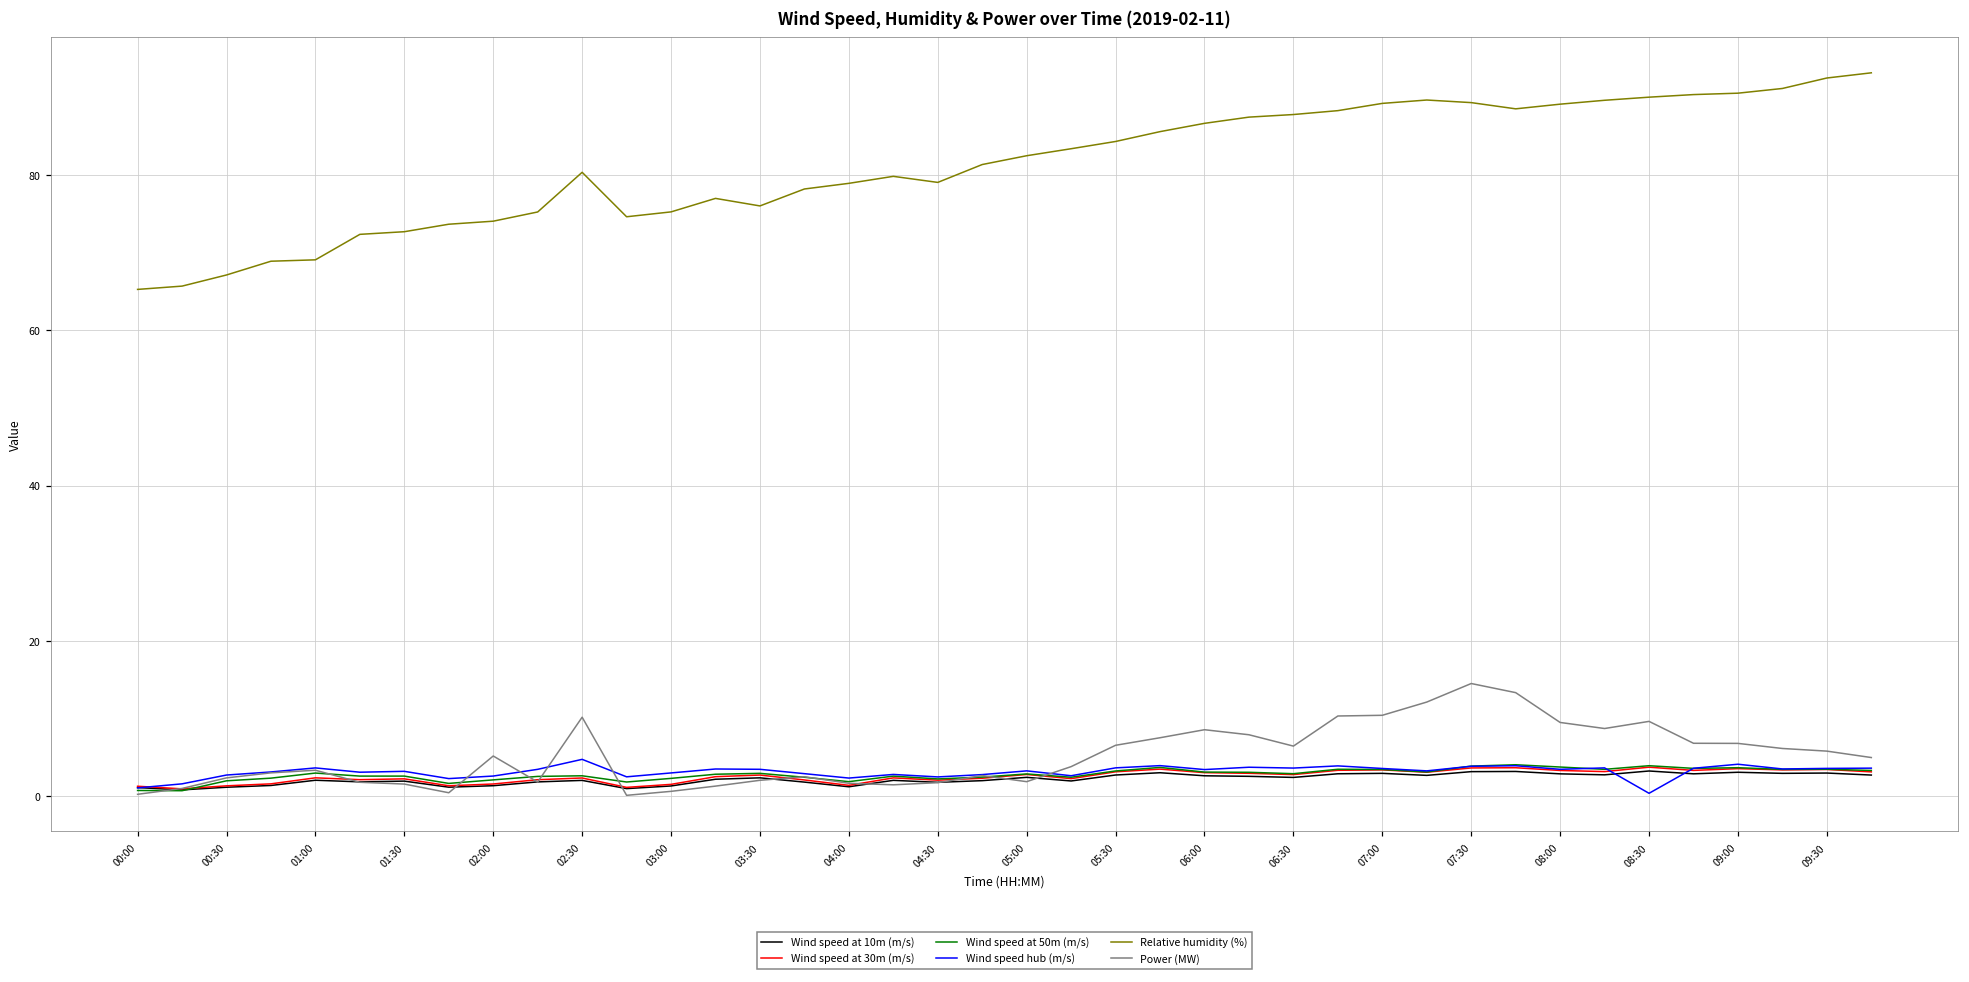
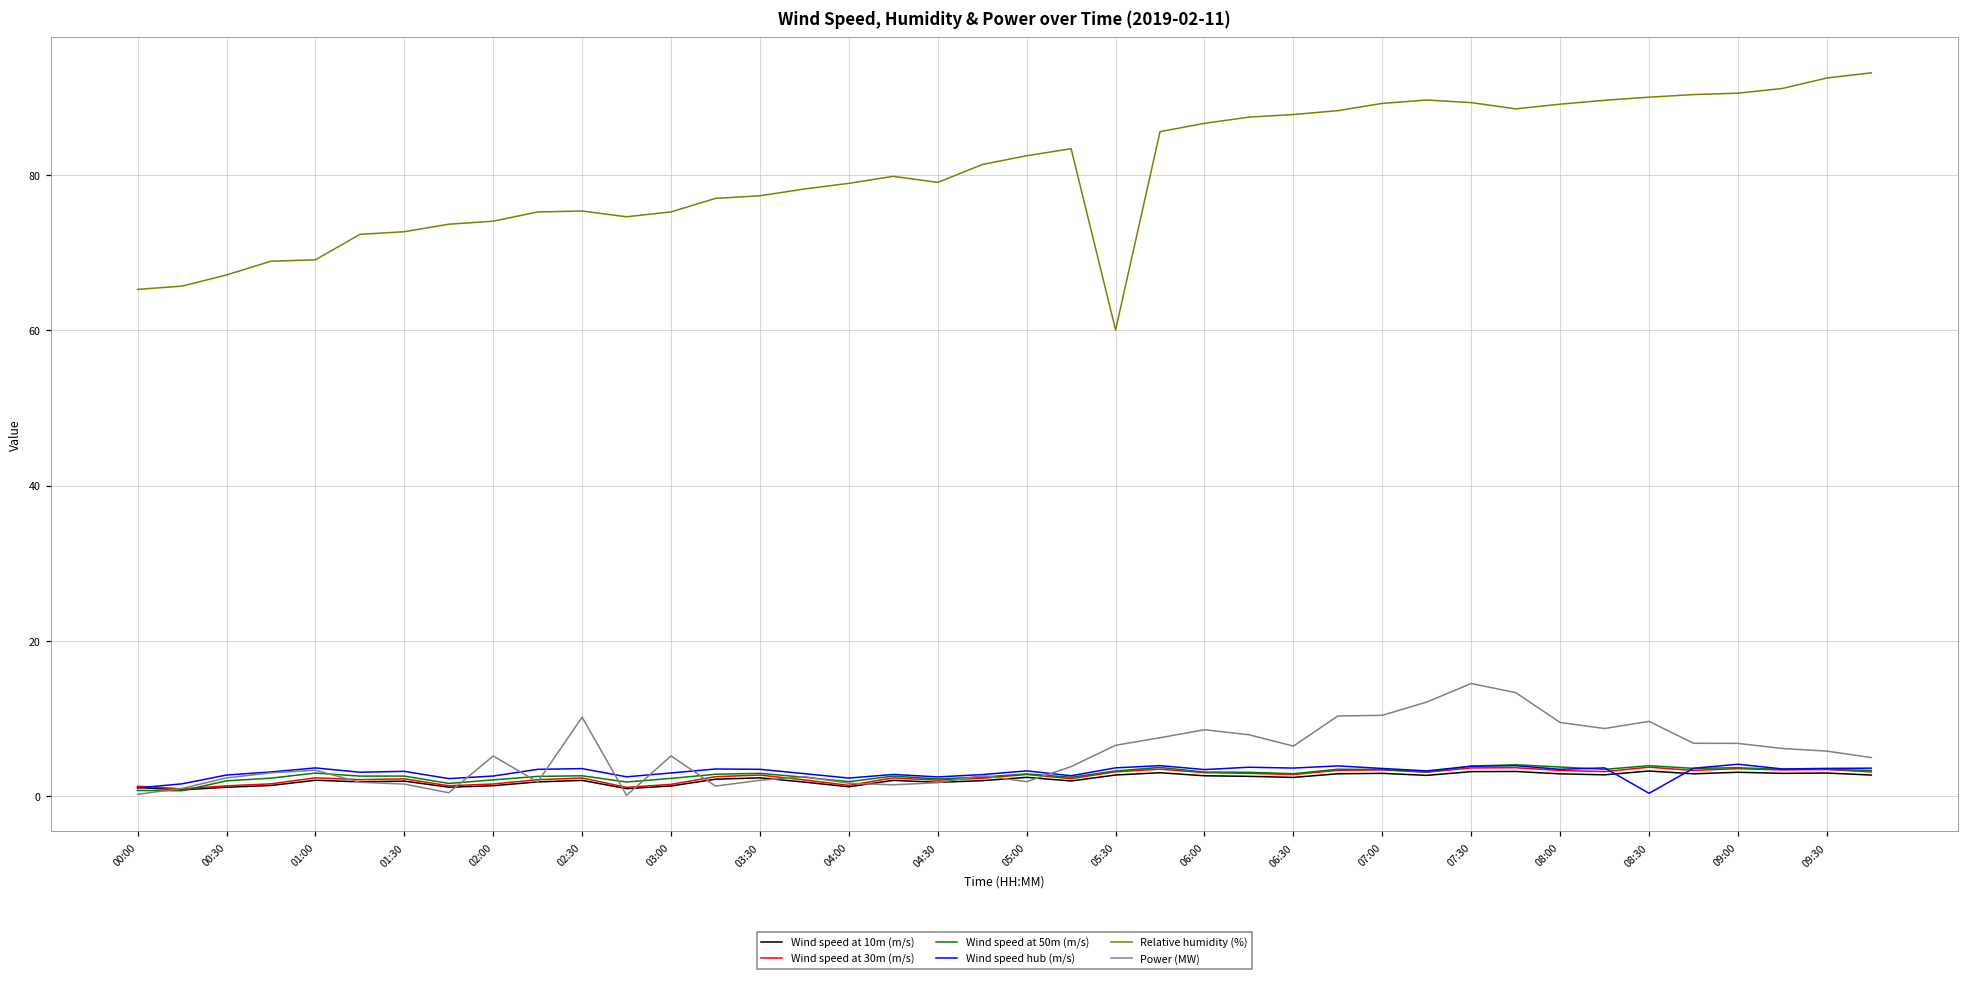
  {
    "Wind speed at 10m (m/s)": {
      "05:00": 2,
      "05:30": 3,
      "06:00": 3,
      "06:30": 2,
      "07:00": 3,
      "07:30": 3,
      "08:00": 3,
      "08:30": 3,
      "09:00": 3,
      "09:30": 3
    },
    "Wind speed at 50m (m/s)": {
      "00:30": 2,
      "01:00": 3,
      "02:00": 2,
      "03:00": 2
    },
    "Wind speed hub (m/s)": {
      "00:30": 3,
      "01:30": 3,
      "02:00": 3,
-     "02:30": 5,
+     "02:30": 4,
      "03:00": 3,
      "03:30": 3,
      "04:00": 2,
      "05:00": 3,
      "05:30": 4,
      "06:30": 4,
      "08:30": 0,
      "09:00": 4
    },
    "Relative humidity (%)": {
      "00:00": 65,
      "00:30": 67,
      "01:00": 69,
      "01:30": 73,
      "02:00": 74,
-     "02:30": 80,
+     "02:30": 75,
      "03:00": 75,
-     "03:30": 76,
+     "03:30": 77,
      "04:00": 79,
      "04:30": 79,
      "05:00": 82,
-     "05:30": 84,
+     "05:30": 60,
      "06:00": 87,
      "06:30": 88,
      "07:00": 89,
      "07:30": 89,
      "08:00": 89,
      "08:30": 90,
      "09:00": 90,
      "09:30": 92
    },
    "Power (MW)": {
      "00:00": 0,
      "00:30": 2,
      "01:30": 2,
      "02:00": 5,
      "02:30": 10,
-     "03:00": 1,
+     "03:00": 5,
      "05:00": 2,
      "05:30": 7,
      "06:00": 9,
      "06:30": 6,
      "07:00": 10,
      "07:30": 15,
      "08:00": 10,
      "08:30": 10,
      "09:00": 7,
      "09:30": 6
    }
  }
